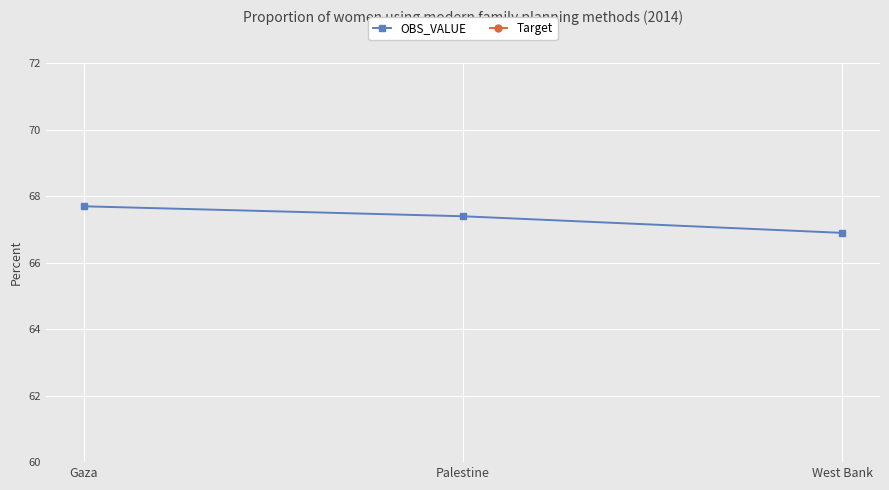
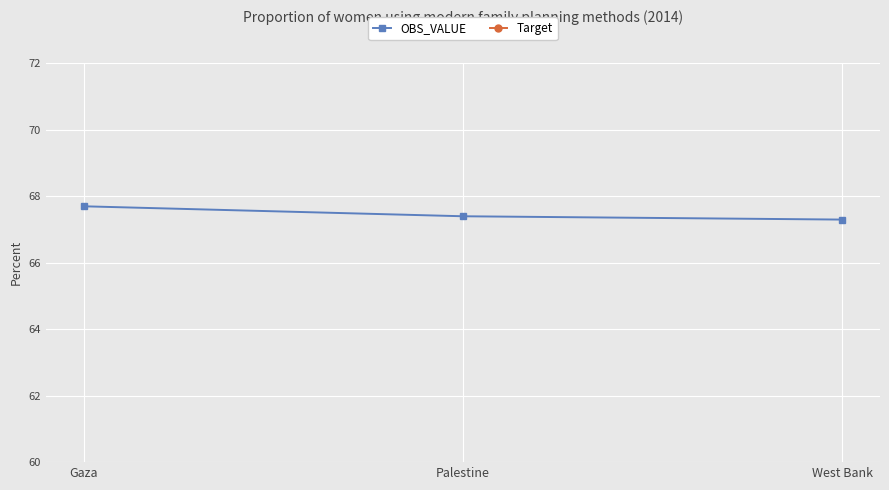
  {
    "OBS_VALUE": {
      "Gaza": 67.7,
      "Palestine": 67.4,
-     "West Bank": 66.9
+     "West Bank": 67.3
    }
  }
